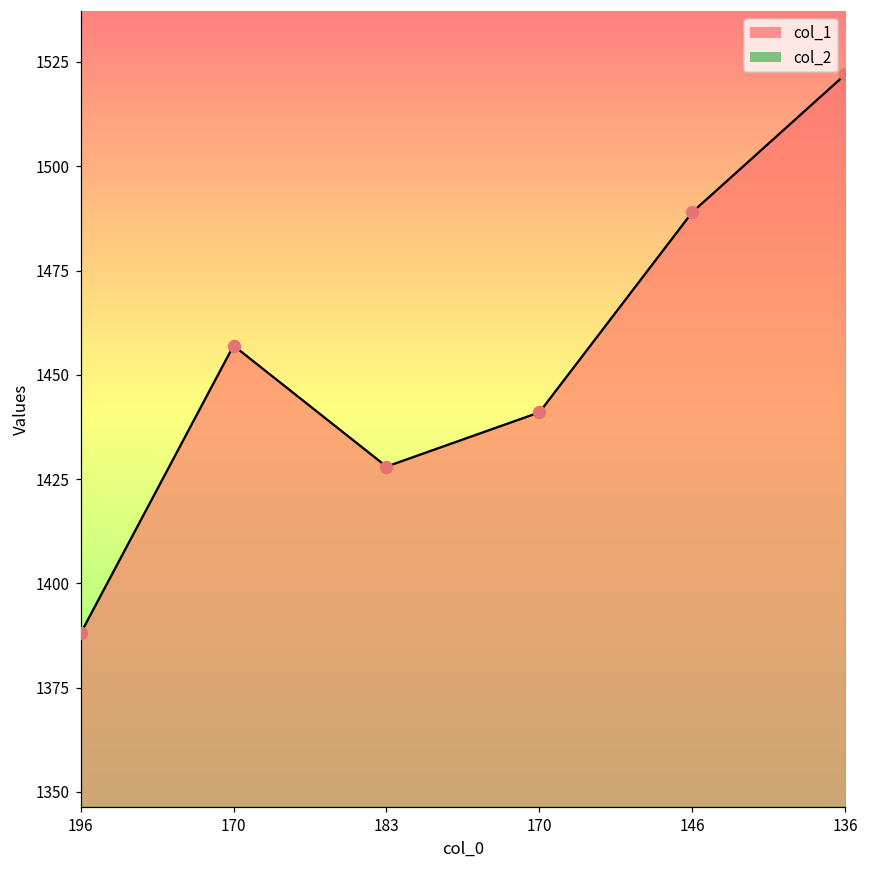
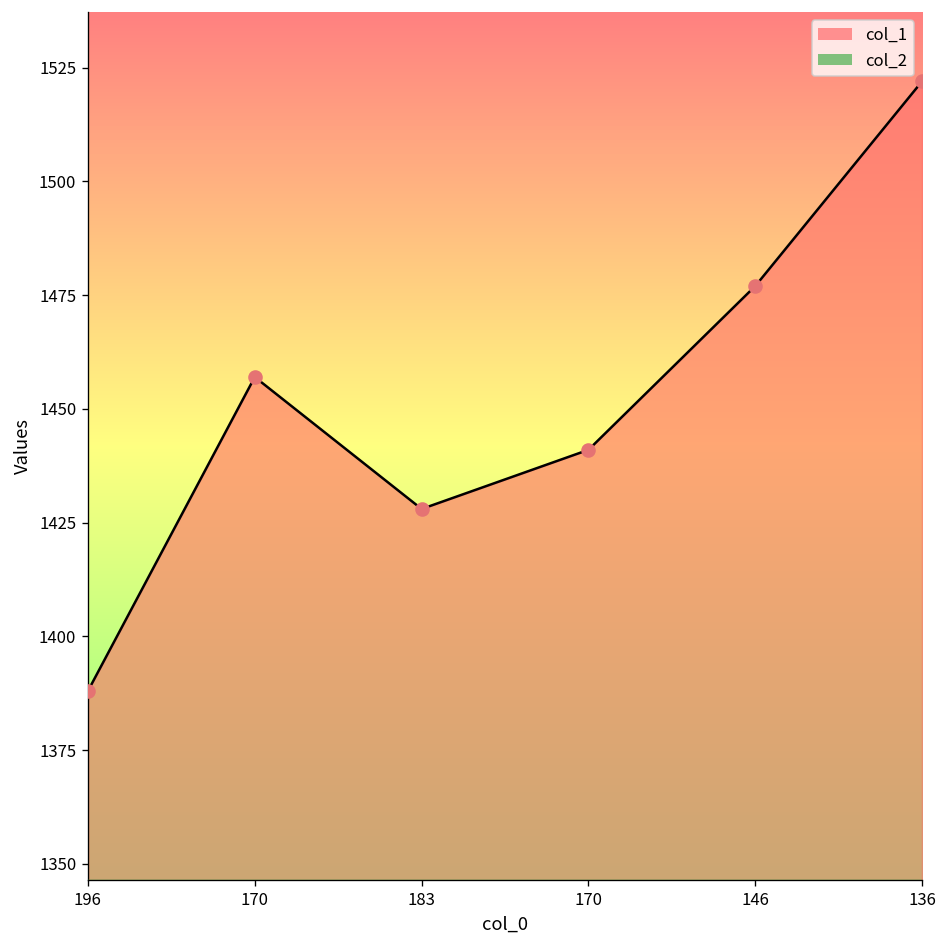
  {
    "col_1": {
      "196": 1388,
      "183": 1428,
-     "146": 1489,
+     "146": 1477,
      "136": 1522
    }
  }
